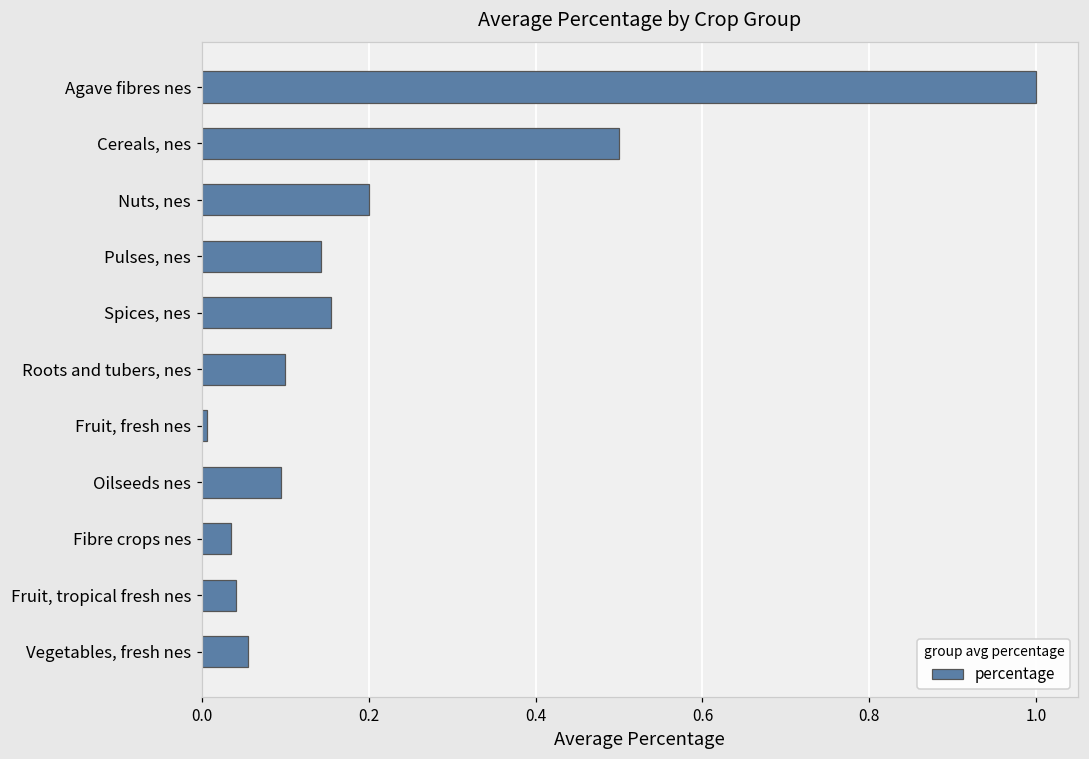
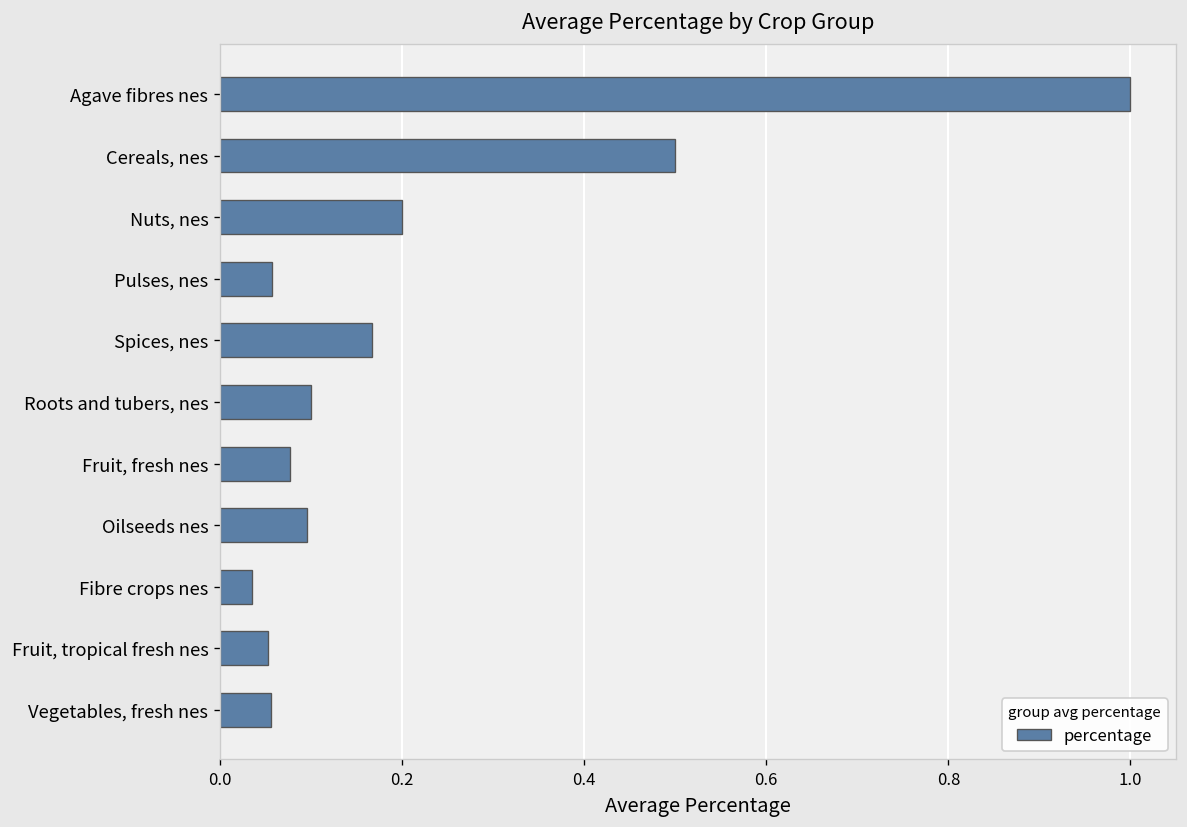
  {
    "Agave fibres nes": 1.00,
    "Cereals, nes": 0.50,
    "Nuts, nes": 0.20,
-   "Pulses, nes": 0.14,
-   "Spices, nes": 0.16,
+   "Pulses, nes": 0.06,
+   "Spices, nes": 0.17,
    "Roots and tubers, nes": 0.10,
-   "Fruit, fresh nes": 0.01,
+   "Fruit, fresh nes": 0.08,
    "Oilseeds nes": 0.10,
    "Fibre crops nes": 0.04,
-   "Fruit, tropical fresh nes": 0.04,
+   "Fruit, tropical fresh nes": 0.05,
    "Vegetables, fresh nes": 0.06
  }
